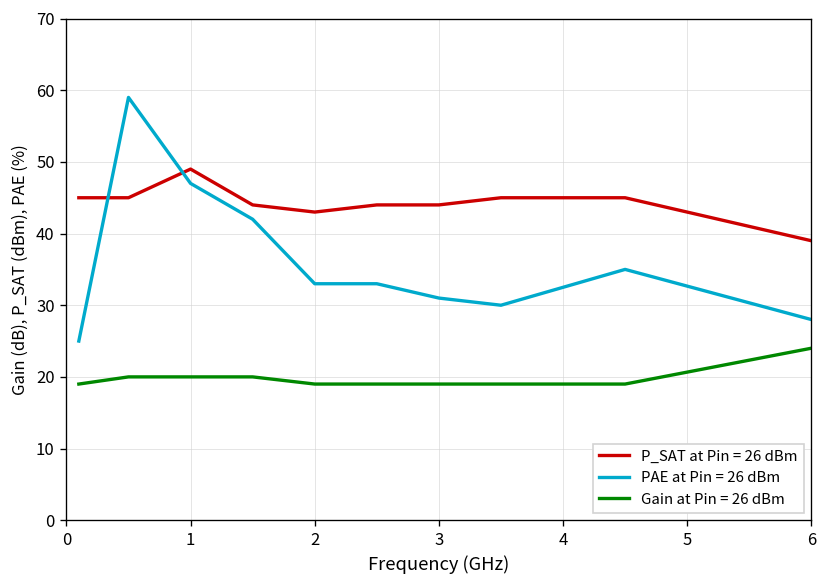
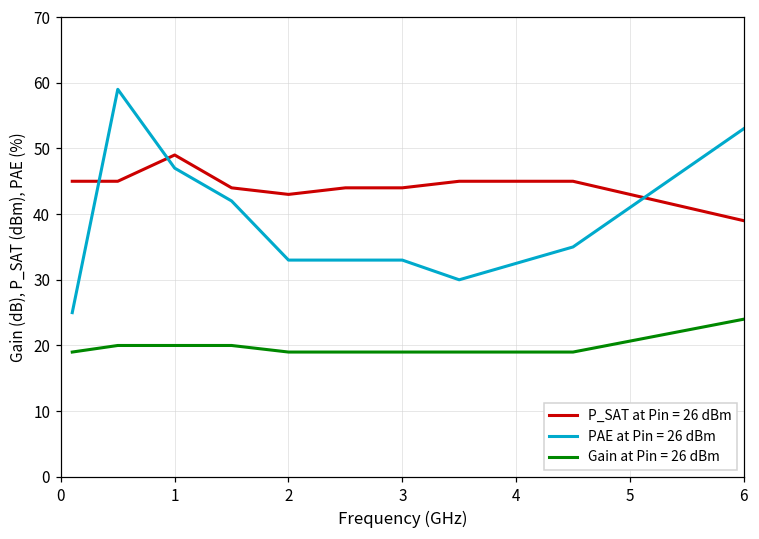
  {
    "P_SAT at Pin = 26 dBm": {
      "1": 49,
      "2": 43,
      "3": 44,
      "6": 39
    },
    "PAE at Pin = 26 dBm": {
      "1": 47,
      "2": 33,
-     "3": 31,
-     "6": 28
+     "3": 33,
+     "6": 53
    },
    "Gain at Pin = 26 dBm": {
      "1": 20,
      "2": 19,
      "3": 19,
      "6": 24
    }
  }
